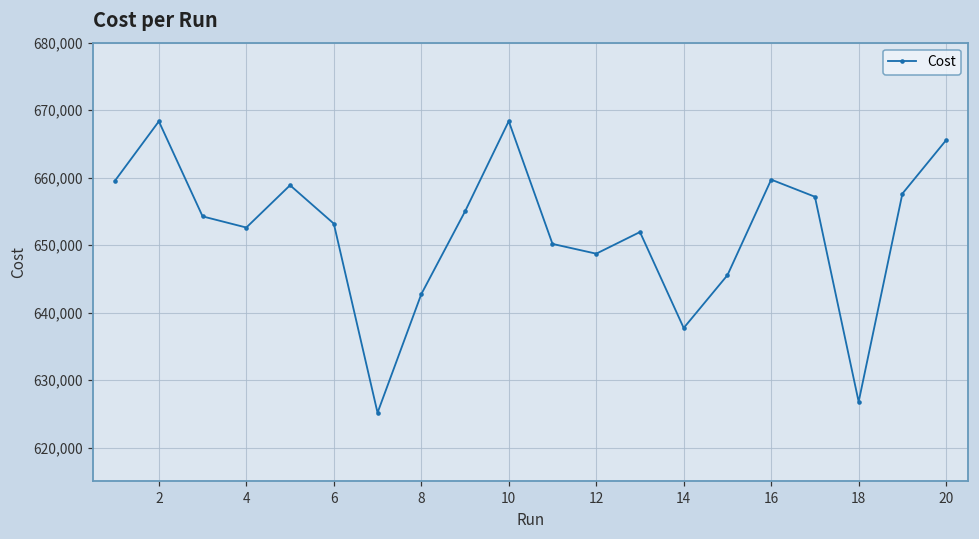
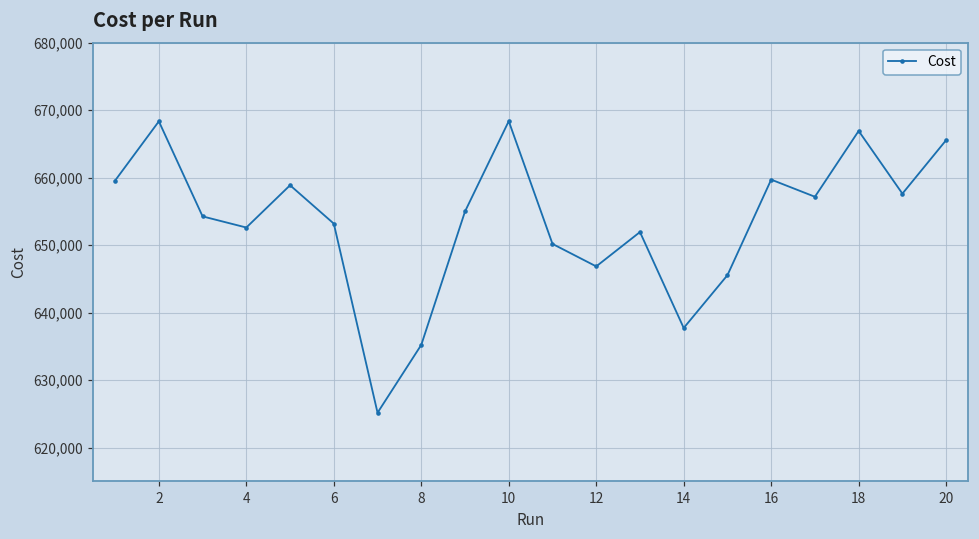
  {
    "2": "668,000",
    "4": "653,000",
    "6": "653,000",
-   "8": "643,000",
+   "8": "635,000",
    "10": "668,000",
-   "12": "649,000",
+   "12": "647,000",
    "14": "638,000",
    "16": "660,000",
-   "18": "627,000",
+   "18": "667,000",
    "20": "666,000"
  }
